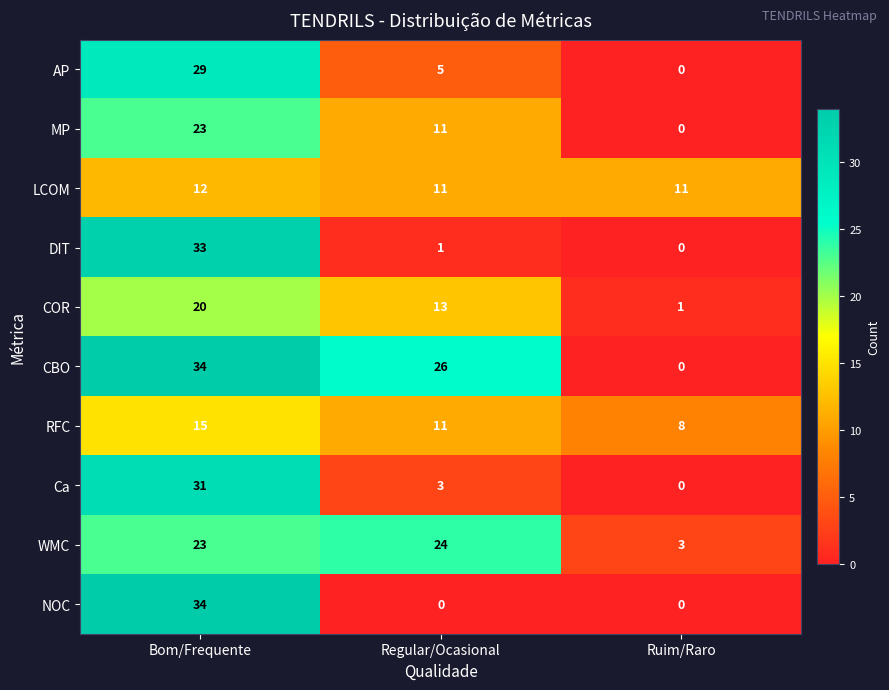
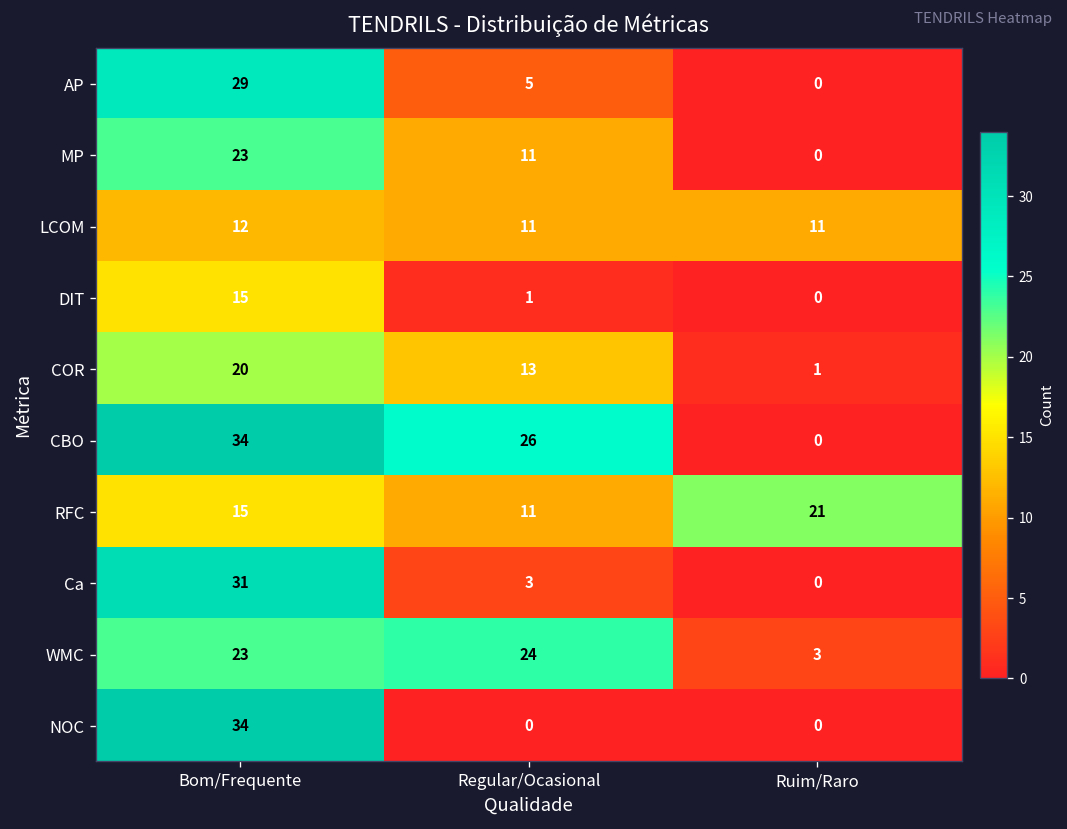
  {
    "AP": {
      "Bom/Frequente": 29,
      "Regular/Ocasional": 5,
      "Ruim/Raro": 0
    },
    "MP": {
      "Bom/Frequente": 23,
      "Regular/Ocasional": 11,
      "Ruim/Raro": 0
    },
    "LCOM": {
      "Bom/Frequente": 12,
      "Regular/Ocasional": 11,
      "Ruim/Raro": 11
    },
    "DIT": {
-     "Bom/Frequente": 33,
+     "Bom/Frequente": 15,
      "Regular/Ocasional": 1,
      "Ruim/Raro": 0
    },
    "COR": {
      "Bom/Frequente": 20,
      "Regular/Ocasional": 13,
      "Ruim/Raro": 1
    },
    "CBO": {
      "Bom/Frequente": 34,
      "Regular/Ocasional": 26,
      "Ruim/Raro": 0
    },
    "RFC": {
      "Bom/Frequente": 15,
      "Regular/Ocasional": 11,
-     "Ruim/Raro": 8
+     "Ruim/Raro": 21
    },
    "Ca": {
      "Bom/Frequente": 31,
      "Regular/Ocasional": 3,
      "Ruim/Raro": 0
    },
    "WMC": {
      "Bom/Frequente": 23,
      "Regular/Ocasional": 24,
      "Ruim/Raro": 3
    },
    "NOC": {
      "Bom/Frequente": 34,
      "Regular/Ocasional": 0,
      "Ruim/Raro": 0
    }
  }
